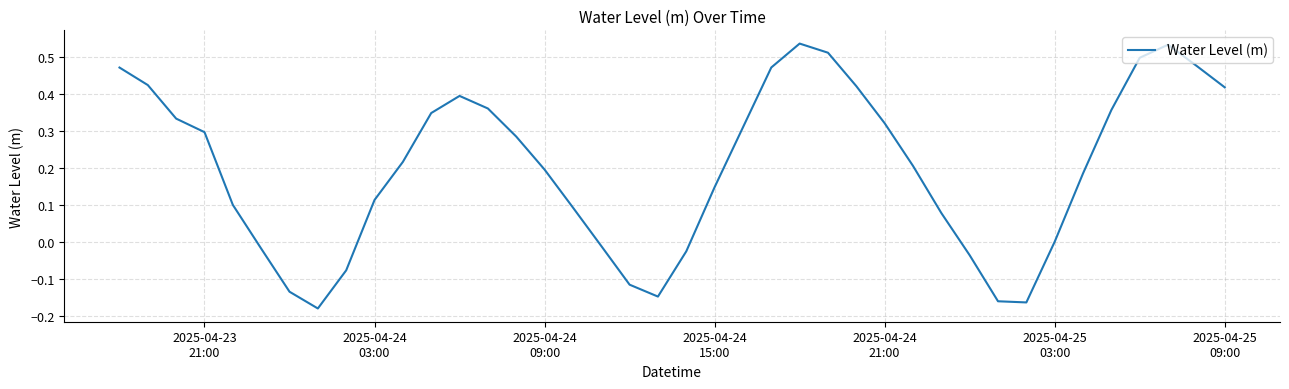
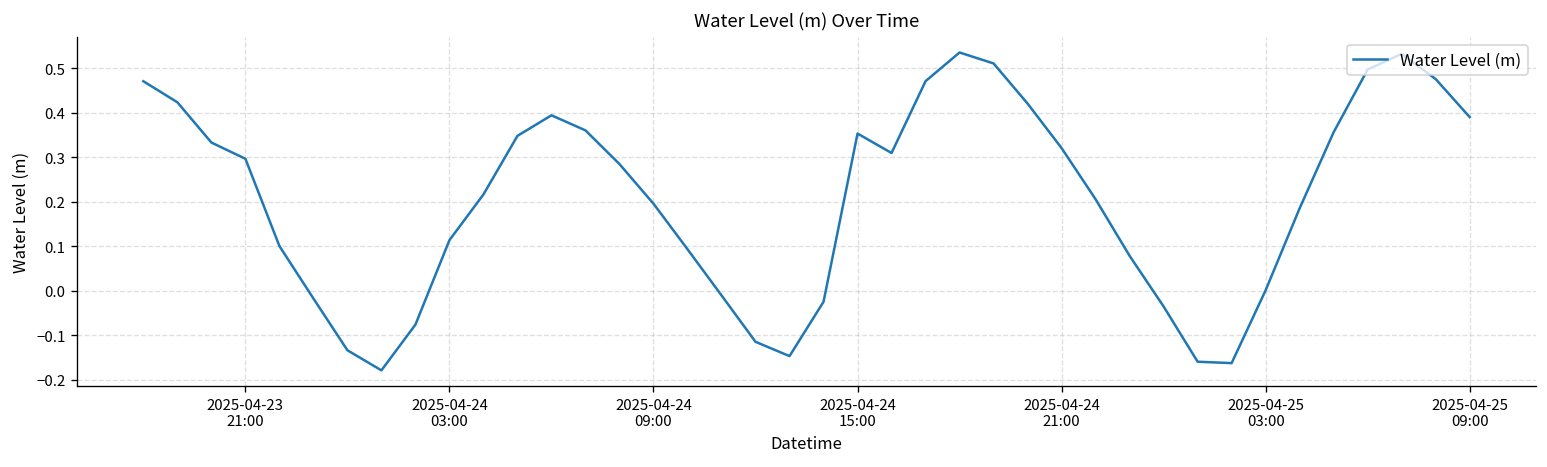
  {
    "2025-04-23 21:00": 0.30,
    "2025-04-24 03:00": 0.11,
    "2025-04-24 09:00": 0.20,
-   "2025-04-24 15:00": 0.15,
+   "2025-04-24 15:00": 0.35,
    "2025-04-24 21:00": 0.32,
    "2025-04-25 03:00": 0.00,
-   "2025-04-25 09:00": 0.42
+   "2025-04-25 09:00": 0.39
  }
